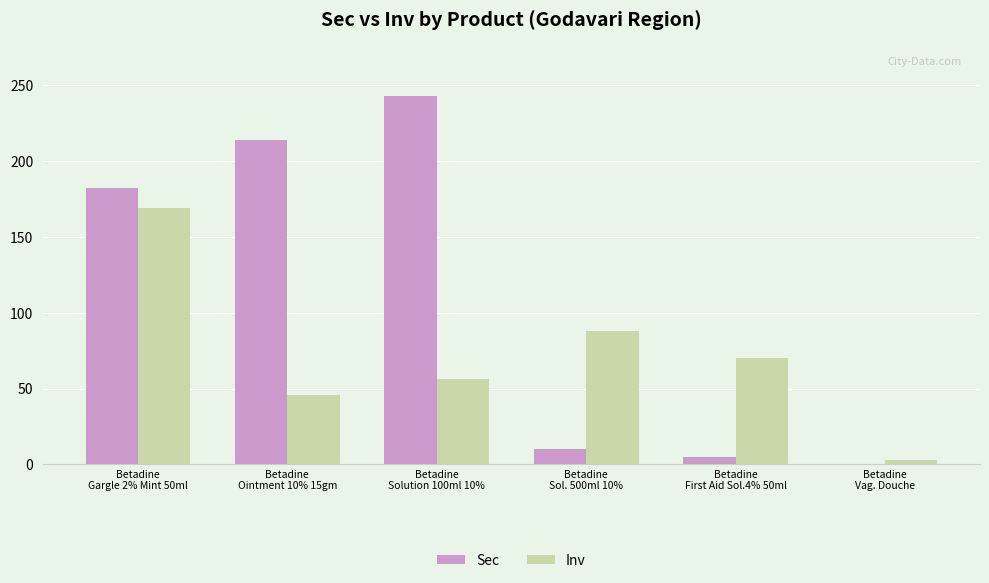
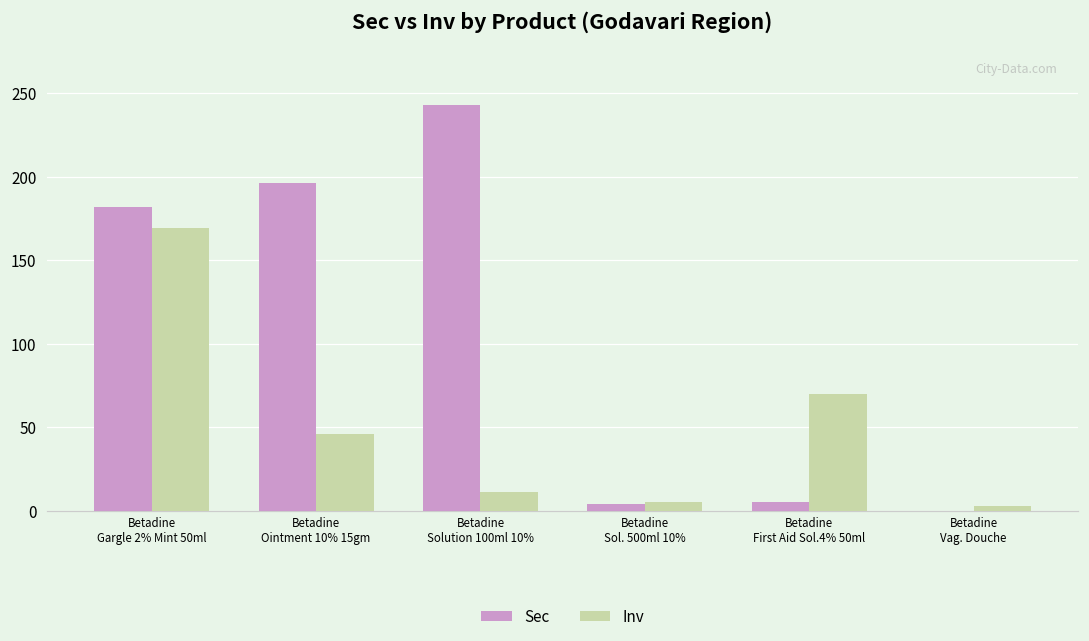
  {
    "Sec": {
      "Betadine Gargle 2% Mint 50ml": 182,
-     "Betadine Ointment 10% 15gm": 214,
+     "Betadine Ointment 10% 15gm": 196,
      "Betadine Solution 100ml 10%": 243,
-     "Betadine Sol. 500ml 10%": 10,
+     "Betadine Sol. 500ml 10%": 4,
      "Betadine First Aid Sol.4% 50ml": 5,
      "Betadine Vag. Douche": 0
    },
    "Inv": {
      "Betadine Gargle 2% Mint 50ml": 169,
      "Betadine Ointment 10% 15gm": 46,
-     "Betadine Solution 100ml 10%": 56,
-     "Betadine Sol. 500ml 10%": 88,
+     "Betadine Solution 100ml 10%": 11,
+     "Betadine Sol. 500ml 10%": 5,
      "Betadine First Aid Sol.4% 50ml": 70,
      "Betadine Vag. Douche": 3
    }
  }
